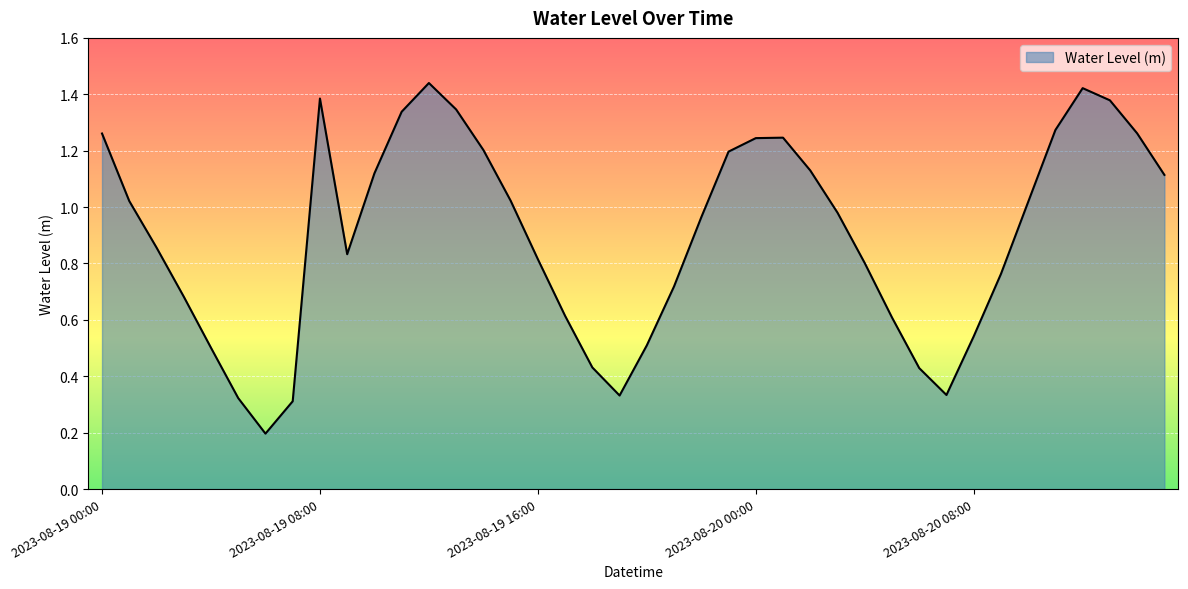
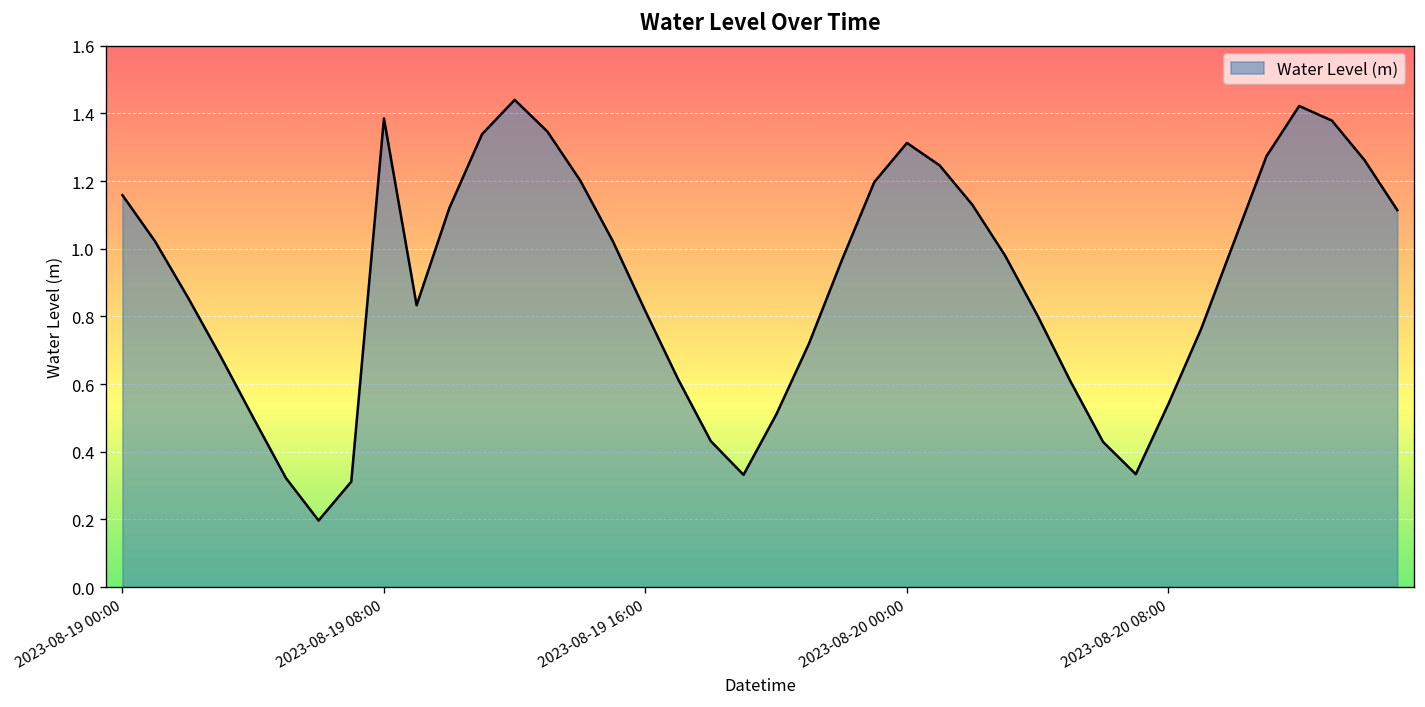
  {
-   "2023-08-19 00:00": 1.26,
+   "2023-08-19 00:00": 1.16,
    "2023-08-19 08:00": 1.38,
    "2023-08-19 16:00": 0.82,
-   "2023-08-20 00:00": 1.24,
+   "2023-08-20 00:00": 1.31,
    "2023-08-20 08:00": 0.54
  }
